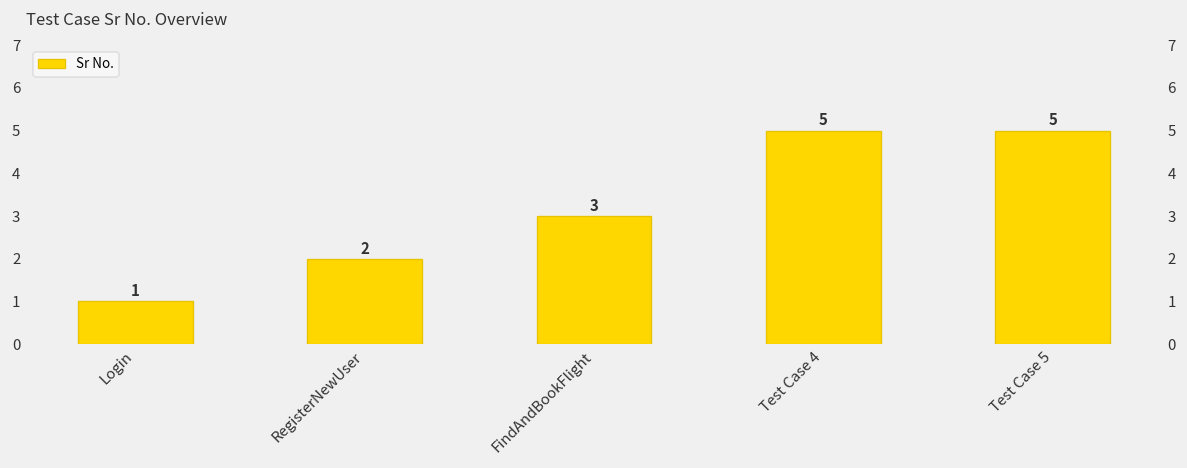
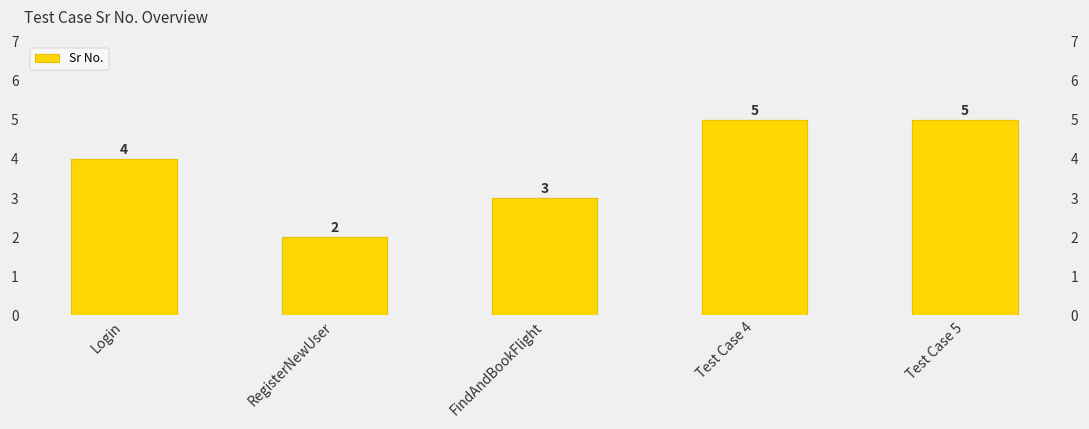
  {
-   "Login": 1,
+   "Login": 4,
    "RegisterNewUser": 2,
    "FindAndBookFlight": 3,
    "Test Case 4": 5,
    "Test Case 5": 5
  }
